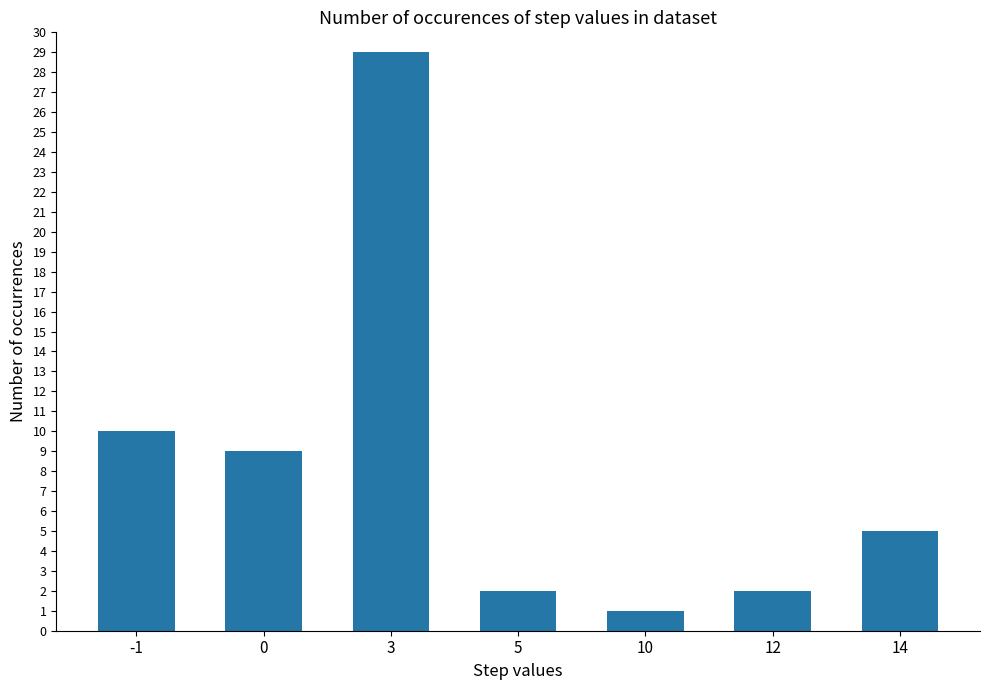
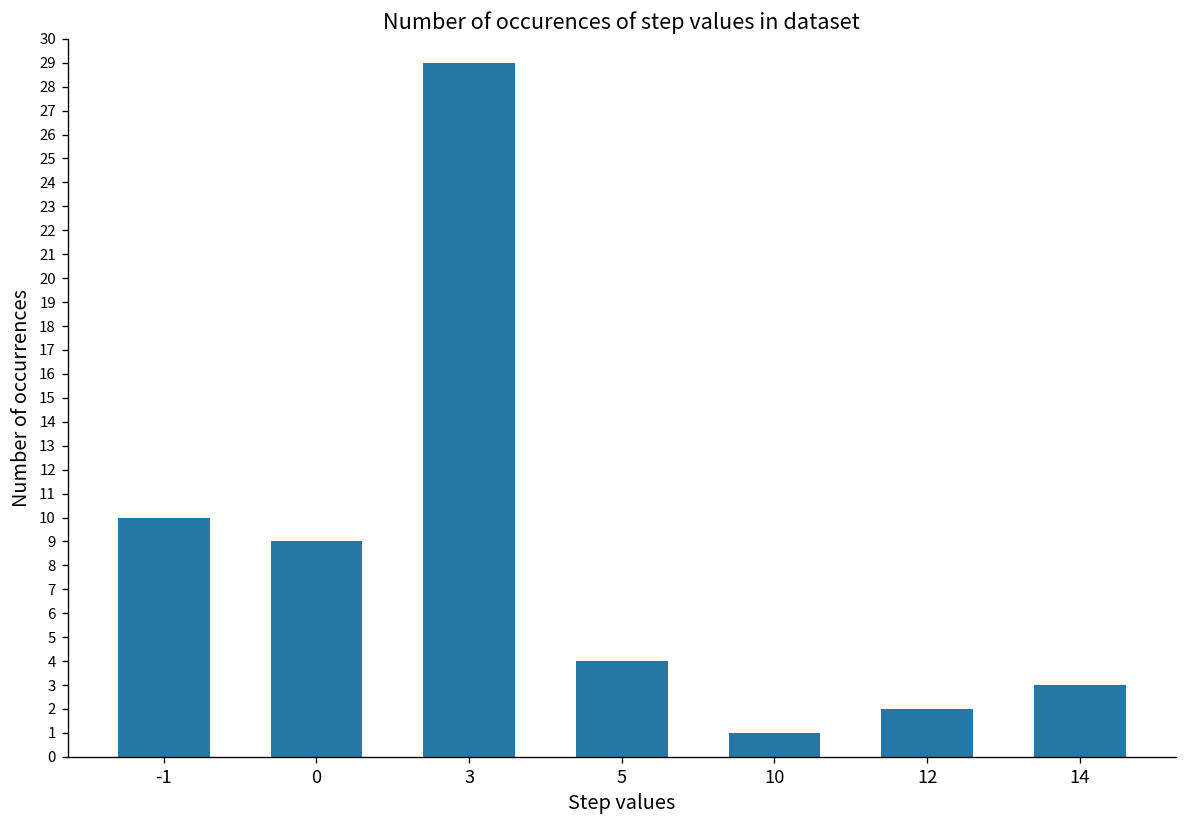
  {
    "-1": 10,
    "0": 9,
    "3": 29,
-   "5": 2,
+   "5": 4,
    "10": 1,
    "12": 2,
-   "14": 5
+   "14": 3
  }
